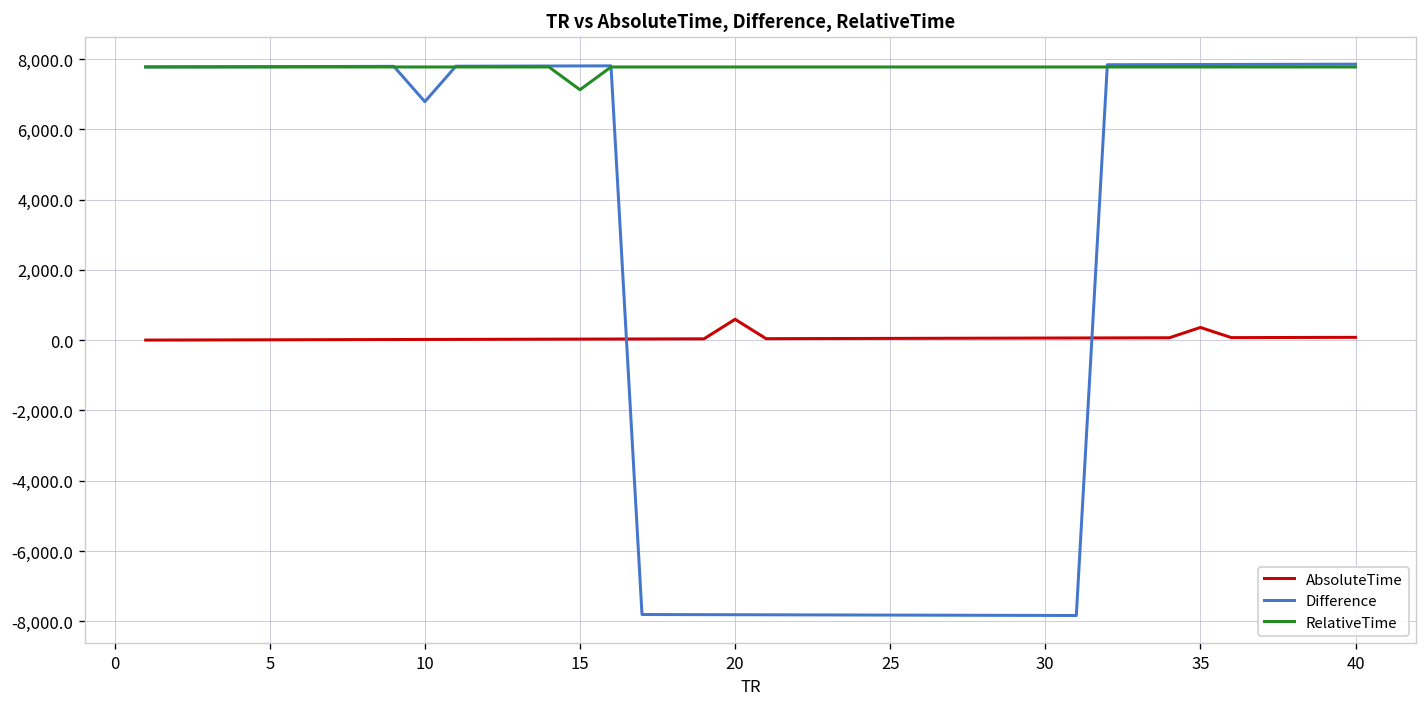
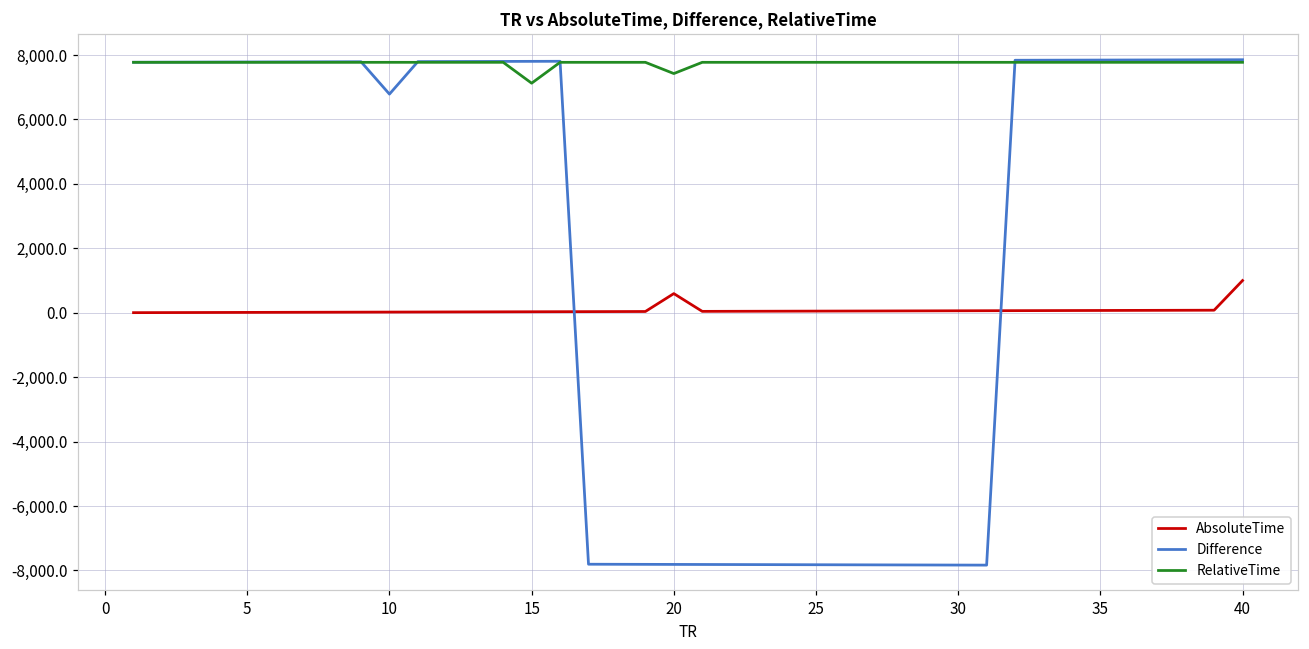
  {
    "AbsoluteTime": {
      "5": "0",
      "10": "0",
      "15": "0",
      "20": "600",
      "25": "100",
      "30": "100",
-     "35": "400",
-     "40": "100"
+     "35": "100",
+     "40": "1,000"
    },
    "Difference": {
      "10": "6,800",
      "15": "7,800",
      "20": "-7,800",
      "25": "-7,800",
      "30": "-7,800"
    },
    "RelativeTime": {
      "10": "7,800",
      "15": "7,100",
-     "20": "7,800",
+     "20": "7,400",
      "25": "7,800",
      "30": "7,800"
    }
  }
